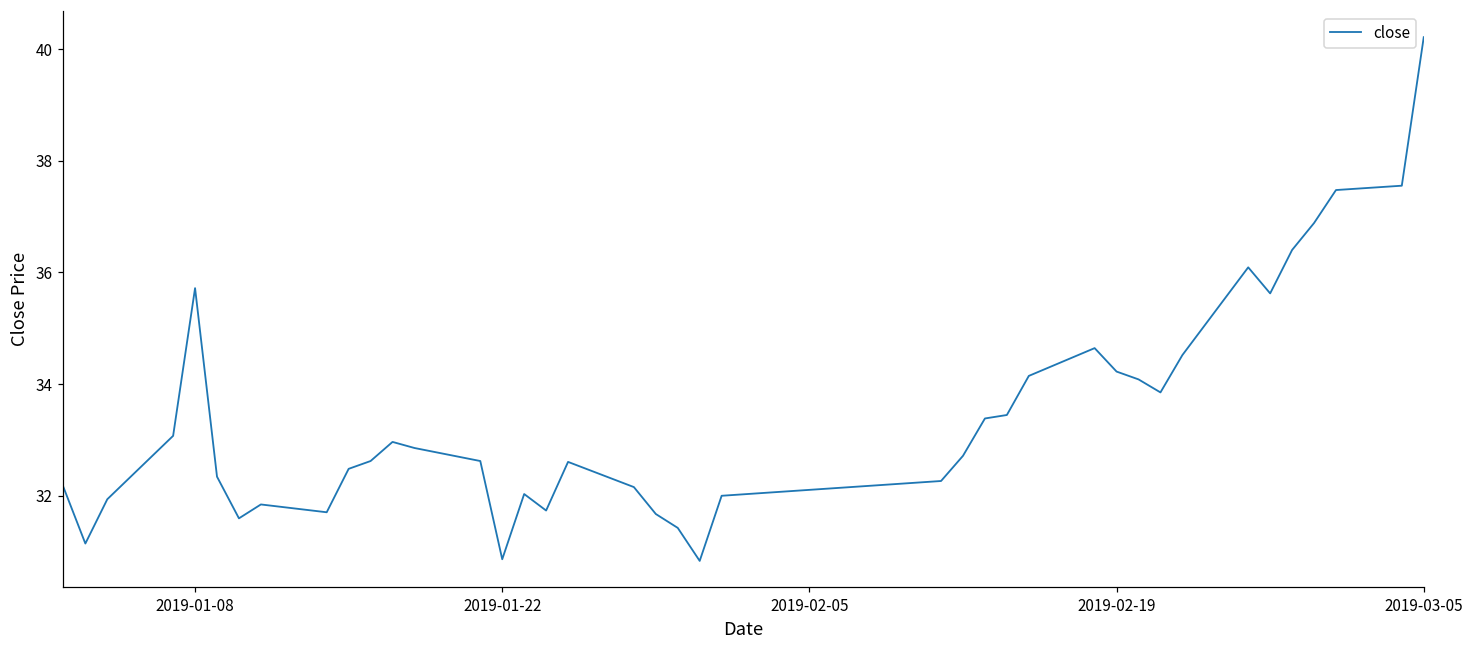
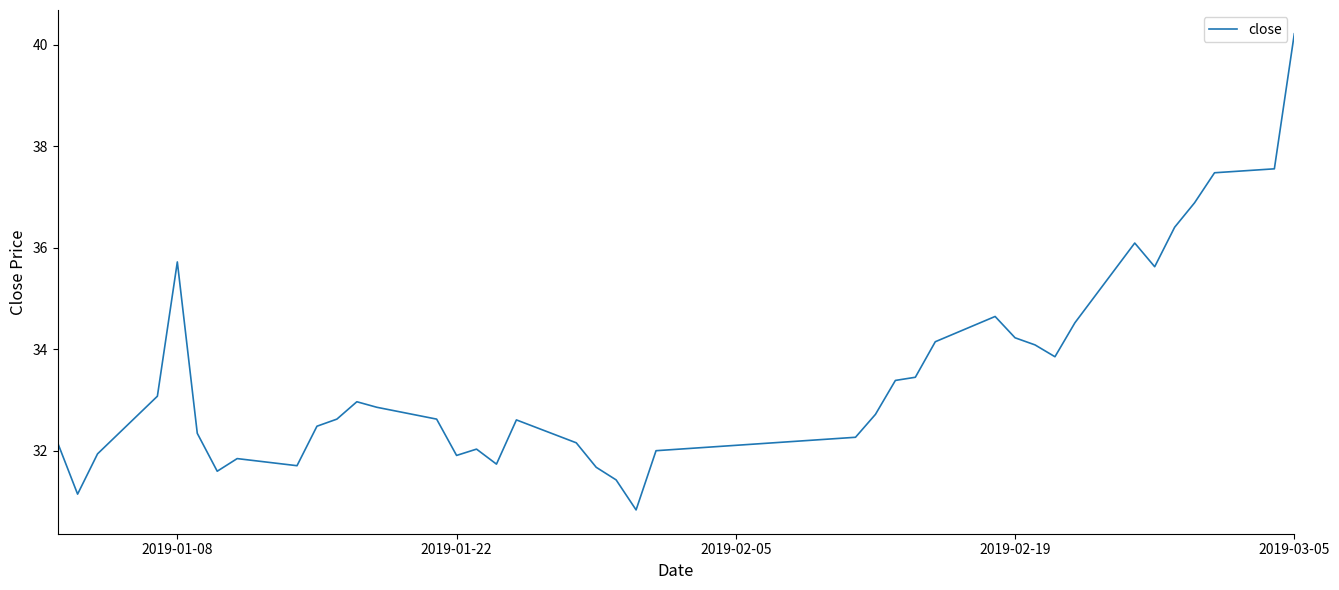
  {
    "2019-01-08": 35.7,
-   "2019-01-22": 30.9,
+   "2019-01-22": 31.9,
    "2019-02-19": 34.2,
    "2019-03-05": 40.2
  }
